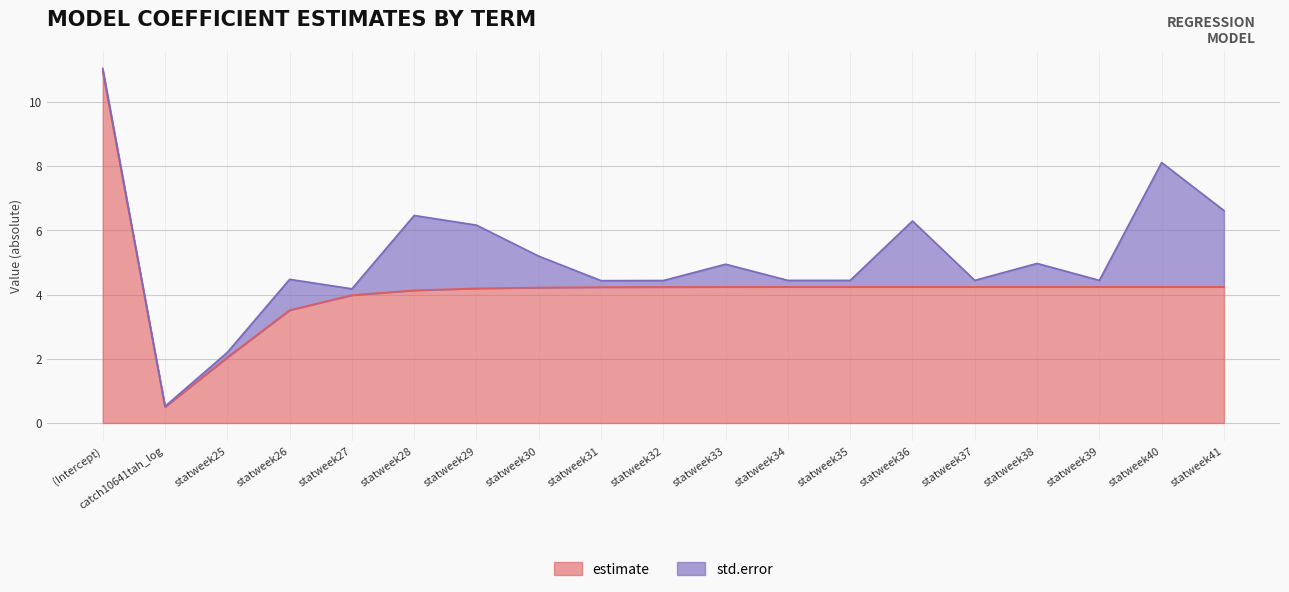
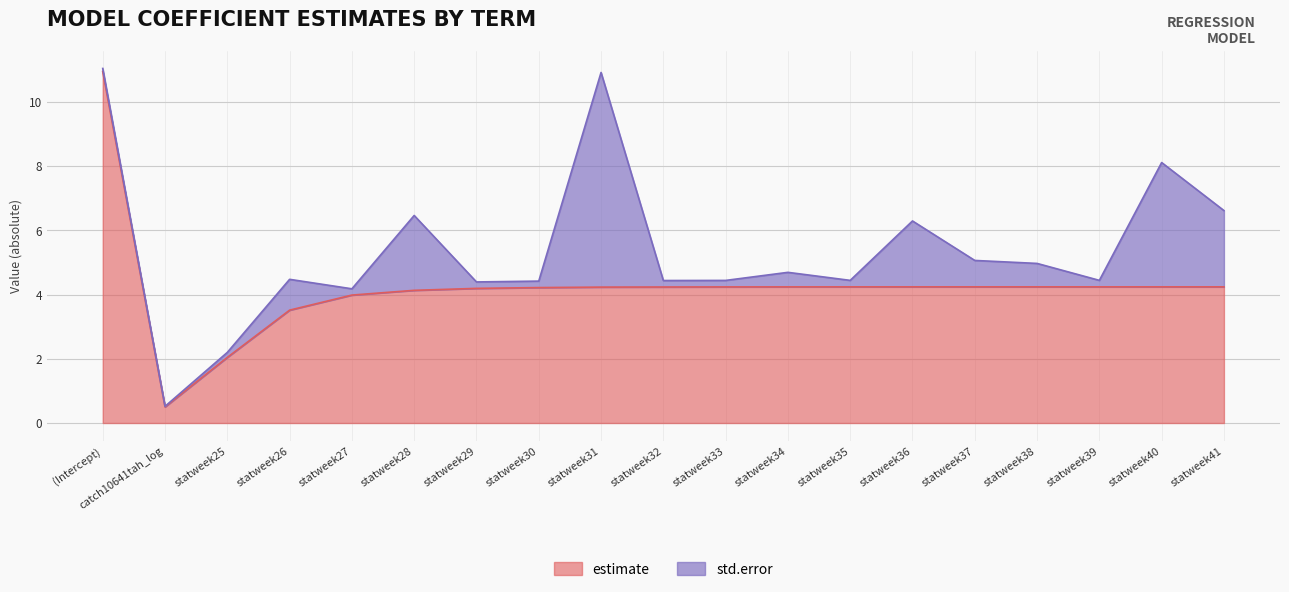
  {
    "estimate": {
      "(Intercept)": 10.9,
      "statweek25": 2.0,
      "statweek26": 3.5,
      "statweek27": 4.0,
      "statweek28": 4.1,
      "statweek29": 4.2,
      "statweek30": 4.2,
      "statweek31": 4.2,
      "statweek32": 4.2,
      "statweek33": 4.2,
      "statweek34": 4.2,
      "statweek35": 4.2,
      "statweek36": 4.2,
      "statweek37": 4.2,
      "statweek38": 4.2,
      "statweek39": 4.2,
      "statweek40": 4.2,
      "statweek41": 4.2
    },
    "std.error": {
      "(Intercept)": 0.1,
      "statweek25": 0.2,
      "statweek26": 1.0,
      "statweek27": 0.2,
      "statweek28": 2.3,
-     "statweek29": 2.0,
-     "statweek30": 1.0,
-     "statweek31": 0.2,
+     "statweek29": 0.2,
+     "statweek30": 0.2,
+     "statweek31": 6.7,
      "statweek32": 0.2,
-     "statweek33": 0.7,
-     "statweek34": 0.2,
+     "statweek33": 0.2,
+     "statweek34": 0.5,
      "statweek35": 0.2,
      "statweek36": 2.1,
-     "statweek37": 0.2,
+     "statweek37": 0.8,
      "statweek38": 0.7,
      "statweek39": 0.2,
      "statweek40": 3.9,
      "statweek41": 2.4
    }
  }
